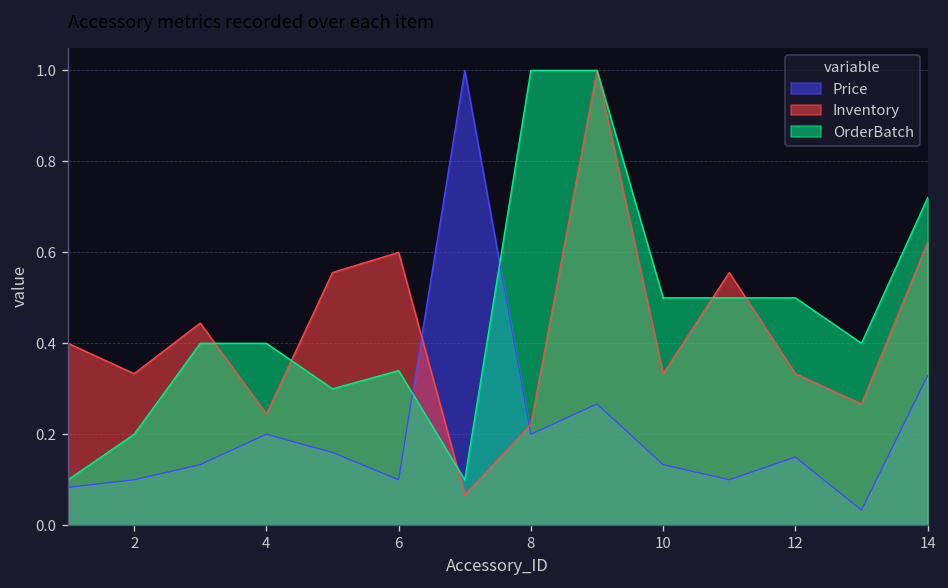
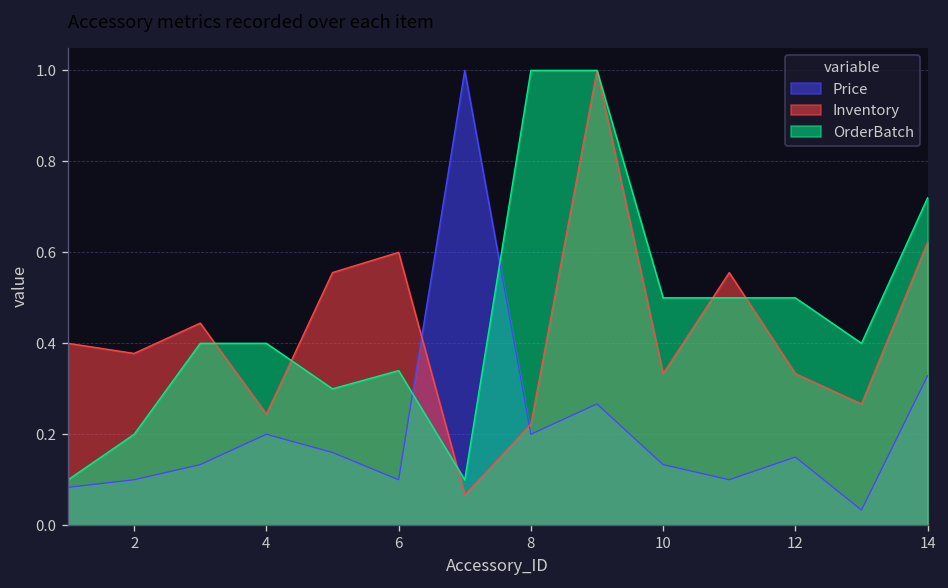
  {
    "Price": {
      "2": 0.10,
      "4": 0.20,
      "6": 0.10,
      "8": 0.20,
      "10": 0.13,
      "12": 0.15,
      "14": 0.33
    },
    "Inventory": {
-     "2": 0.33,
+     "2": 0.38,
      "4": 0.24,
      "6": 0.60,
      "8": 0.22,
      "10": 0.33,
      "12": 0.33,
      "14": 0.62
    },
    "OrderBatch": {
      "2": 0.20,
      "4": 0.40,
      "6": 0.34,
      "8": 1.00,
      "10": 0.50,
      "12": 0.50,
      "14": 0.72
    }
  }
